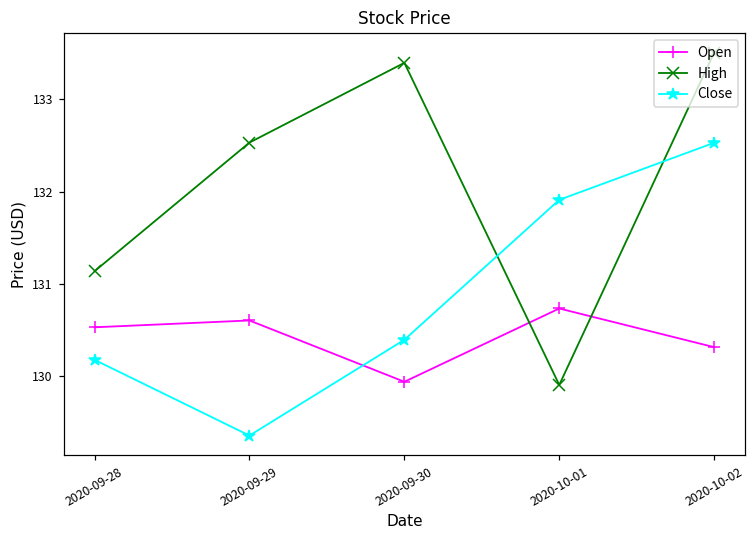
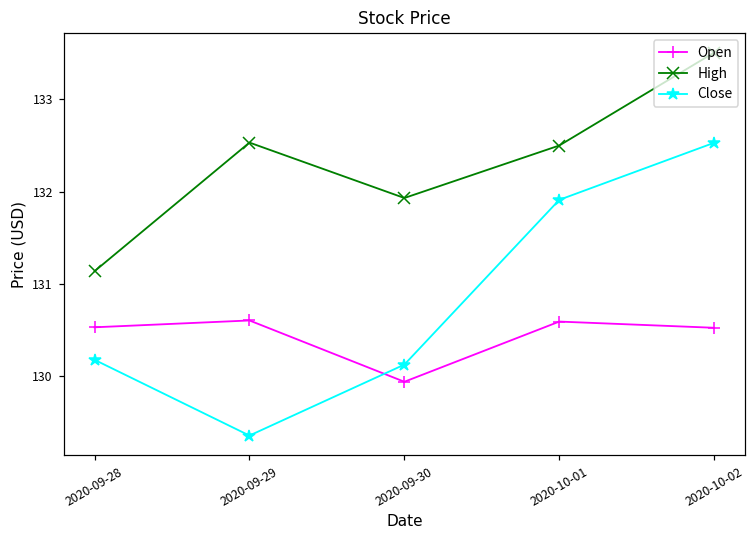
  {
    "Open": {
      "2020-09-28": 130.5,
      "2020-09-29": 130.6,
      "2020-09-30": 129.9,
-     "2020-10-01": 130.7,
-     "2020-10-02": 130.3
+     "2020-10-01": 130.6,
+     "2020-10-02": 130.5
    },
    "High": {
      "2020-09-28": 131.1,
      "2020-09-29": 132.5,
-     "2020-09-30": 133.4,
-     "2020-10-01": 129.9
+     "2020-09-30": 131.9,
+     "2020-10-01": 132.5
    },
    "Close": {
      "2020-09-28": 130.2,
      "2020-09-29": 129.4,
-     "2020-09-30": 130.4,
+     "2020-09-30": 130.1,
      "2020-10-01": 131.9,
      "2020-10-02": 132.5
    }
  }
